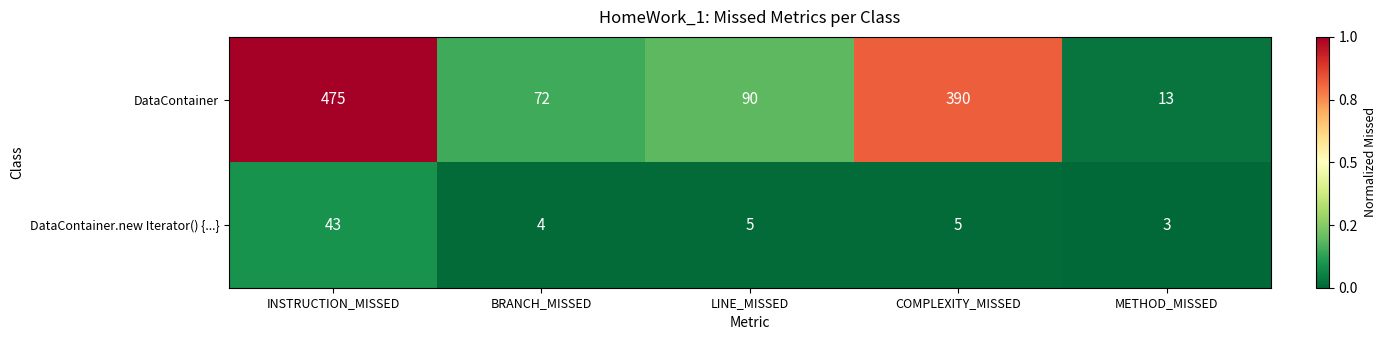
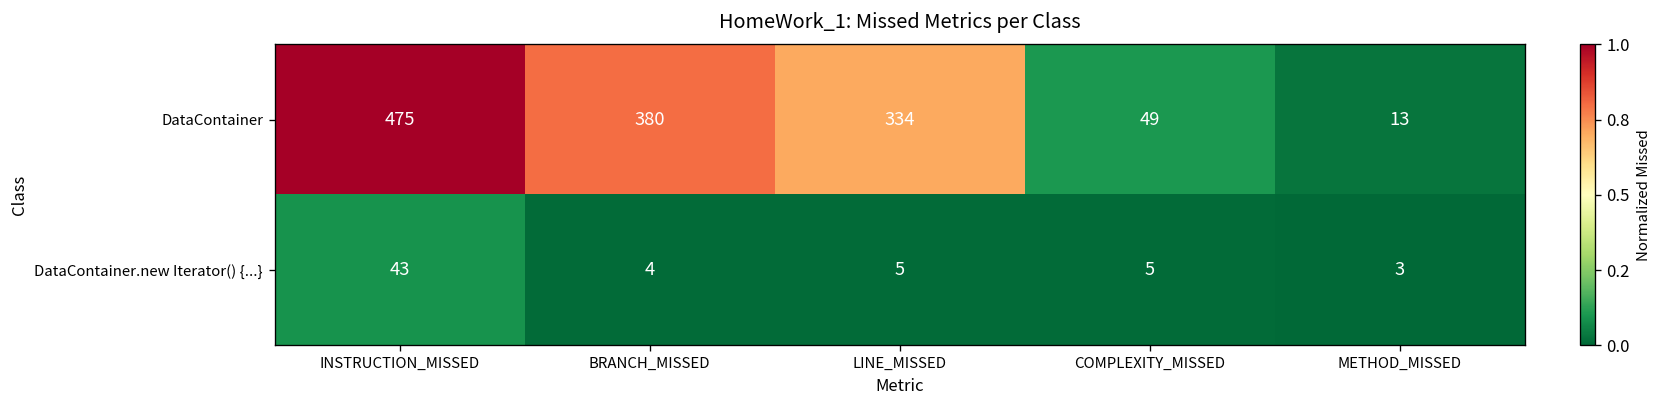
  {
    "DataContainer": {
      "INSTRUCTION_MISSED": 475,
-     "BRANCH_MISSED": 72,
-     "LINE_MISSED": 90,
-     "COMPLEXITY_MISSED": 390,
+     "BRANCH_MISSED": 380,
+     "LINE_MISSED": 334,
+     "COMPLEXITY_MISSED": 49,
      "METHOD_MISSED": 13
    },
    "DataContainer.new Iterator() {...}": {
      "INSTRUCTION_MISSED": 43,
      "BRANCH_MISSED": 4,
      "LINE_MISSED": 5,
      "COMPLEXITY_MISSED": 5,
      "METHOD_MISSED": 3
    }
  }
